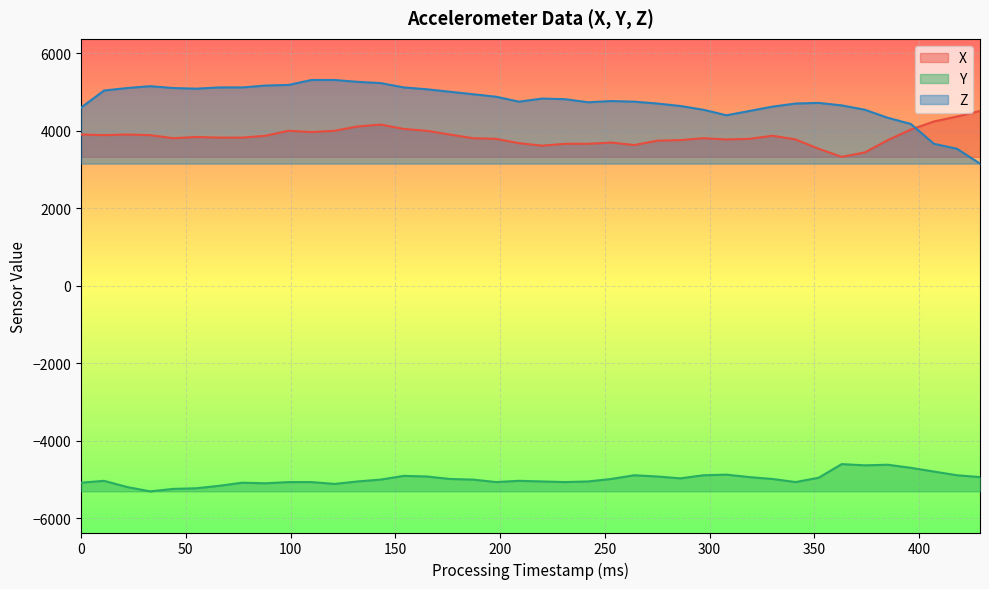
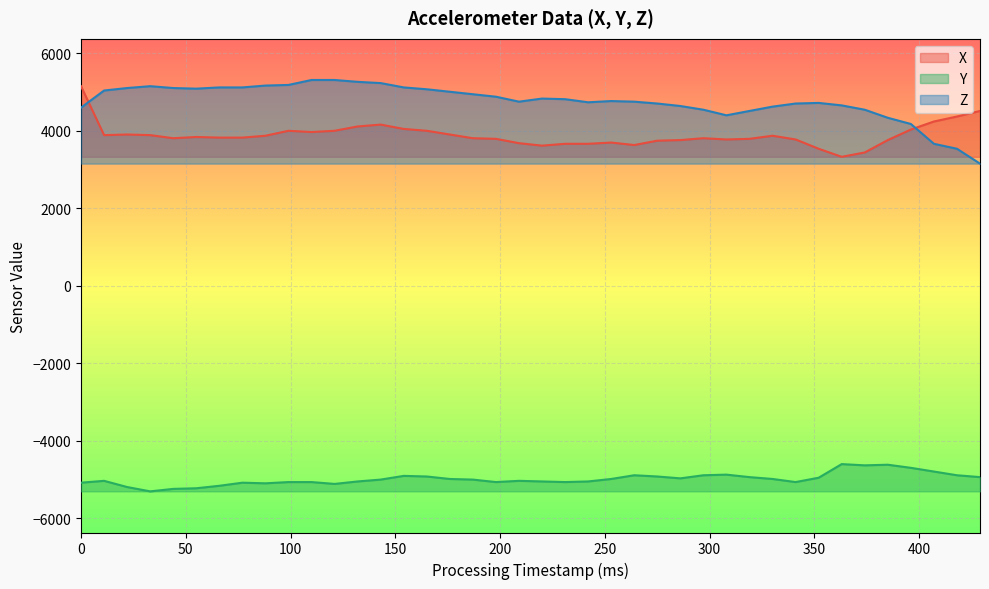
  {
    "X": {
-     "0": 3900
+     "0": 5200
    },
    "Y": {
      "0": -5100
    },
    "Z": {
      "0": 4600
    }
  }
